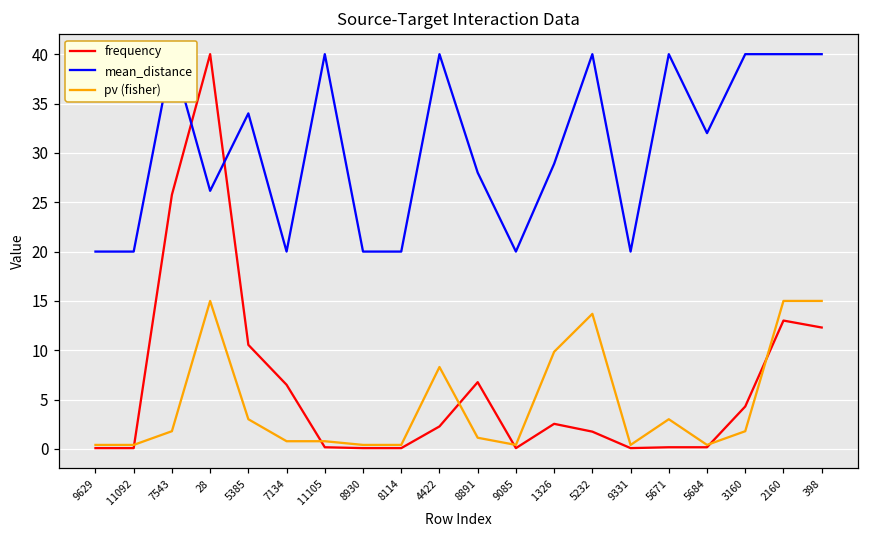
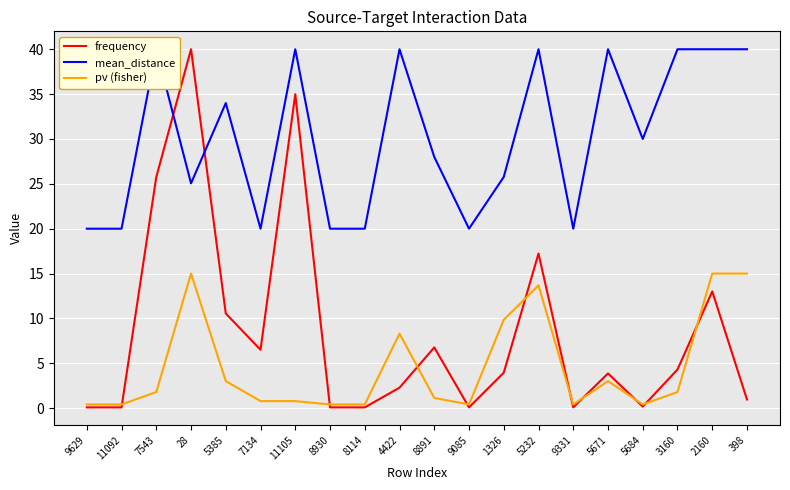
  {
    "frequency": {
      "9629": 0,
      "11092": 0,
      "7543": 26,
      "28": 40,
      "5385": 11,
      "7134": 7,
-     "11105": 0,
+     "11105": 35,
      "8930": 0,
      "8114": 0,
      "4422": 2,
      "8891": 7,
      "9085": 0,
-     "1326": 3,
-     "5232": 2,
+     "1326": 4,
+     "5232": 17,
      "9331": 0,
-     "5671": 0,
+     "5671": 4,
      "3160": 4,
      "2160": 13,
-     "398": 12
+     "398": 1
    },
    "mean_distance": {
      "9629": 20,
      "11092": 20,
-     "28": 26,
+     "28": 25,
      "5385": 34,
      "7134": 20,
      "11105": 40,
      "8930": 20,
      "8114": 20,
      "4422": 40,
      "8891": 28,
      "9085": 20,
-     "1326": 29,
+     "1326": 26,
      "5232": 40,
      "9331": 20,
      "5671": 40,
-     "5684": 32,
+     "5684": 30,
      "3160": 40,
      "2160": 40,
      "398": 40
    },
    "pv (fisher)": {
      "9629": 0,
      "11092": 0,
      "7543": 2,
      "28": 15,
      "5385": 3,
      "7134": 1,
      "11105": 1,
      "8930": 0,
      "8114": 0,
      "4422": 8,
      "8891": 1,
      "9085": 0,
      "1326": 10,
      "5232": 14,
      "9331": 0,
      "5671": 3,
      "3160": 2,
      "2160": 15,
      "398": 15
    }
  }
